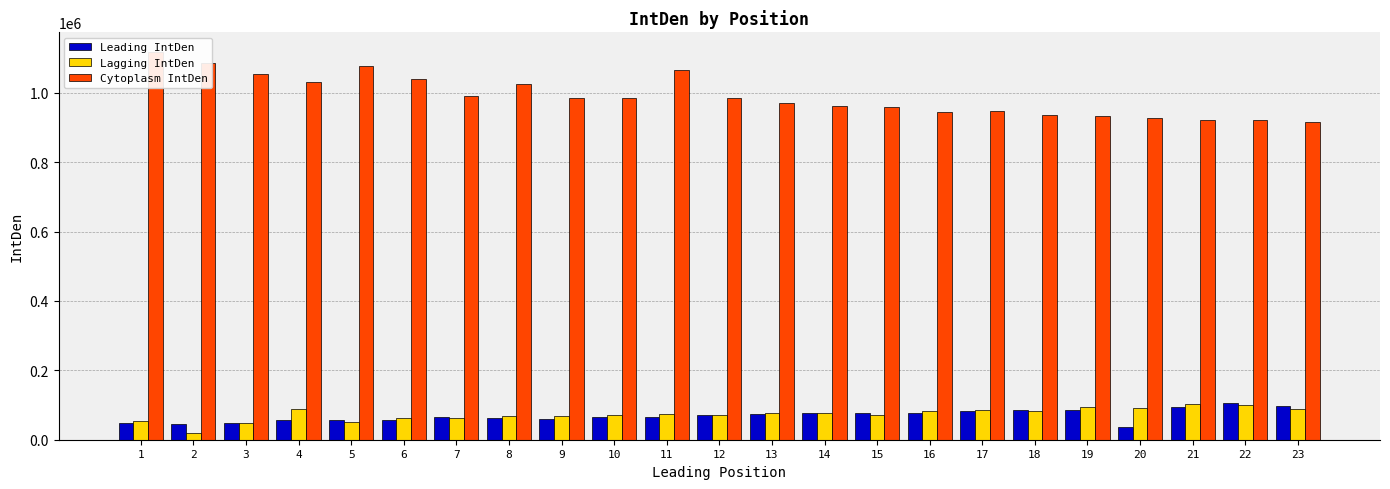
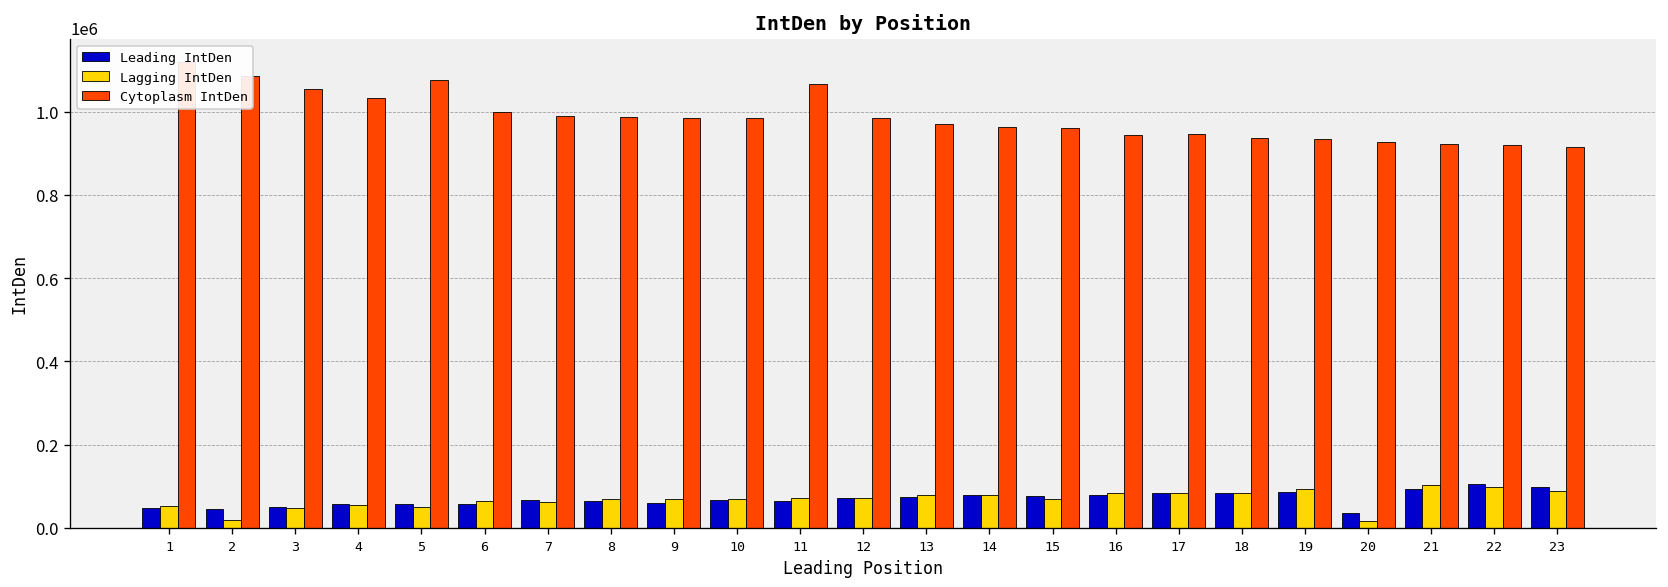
  {
    "Leading IntDen": {
      "1": 50000,
      "2": 50000,
      "3": 50000,
      "4": 60000,
      "5": 60000,
      "6": 60000,
      "7": 70000,
      "8": 60000,
      "9": 60000,
      "10": 70000,
      "11": 60000,
      "12": 70000,
      "13": 80000,
      "14": 80000,
      "15": 80000,
      "16": 80000,
      "17": 80000,
      "18": 80000,
      "19": 90000,
      "20": 40000,
      "21": 90000,
      "22": 100000,
      "23": 100000
    },
    "Lagging IntDen": {
      "1": 50000,
      "2": 20000,
      "3": 50000,
-     "4": 90000,
+     "4": 60000,
      "5": 50000,
      "6": 60000,
      "7": 60000,
      "8": 70000,
      "9": 70000,
      "10": 70000,
      "11": 70000,
      "12": 70000,
      "13": 80000,
      "14": 80000,
      "15": 70000,
      "16": 80000,
      "17": 80000,
      "18": 80000,
      "19": 90000,
-     "20": 90000,
+     "20": 20000,
      "21": 100000,
      "22": 100000,
      "23": 90000
    },
    "Cytoplasm IntDen": {
      "3": 1060000,
      "4": 1030000,
      "5": 1080000,
-     "6": 1040000,
+     "6": 1000000,
      "7": 990000,
-     "8": 1030000,
+     "8": 990000,
      "9": 990000,
      "10": 980000,
      "11": 1070000,
      "12": 990000,
      "13": 970000,
      "14": 960000,
      "15": 960000,
      "16": 940000,
      "17": 950000,
      "18": 940000,
      "19": 930000,
      "20": 930000,
      "21": 920000,
      "22": 920000,
      "23": 920000
    }
  }
